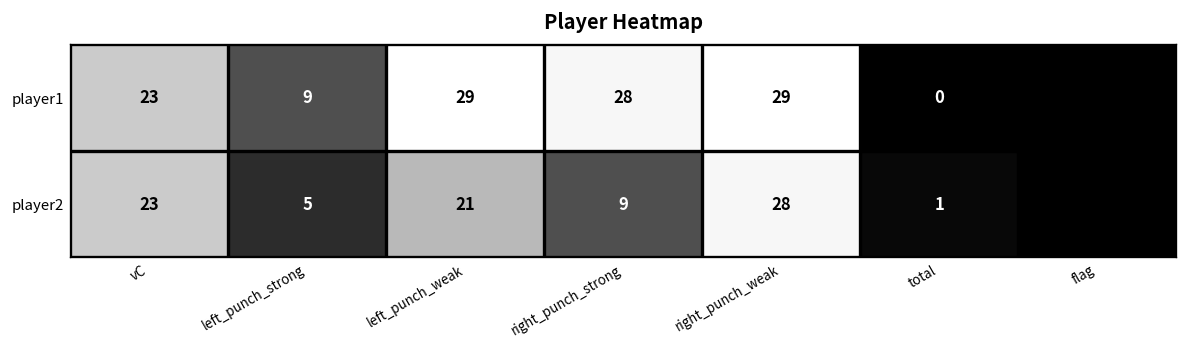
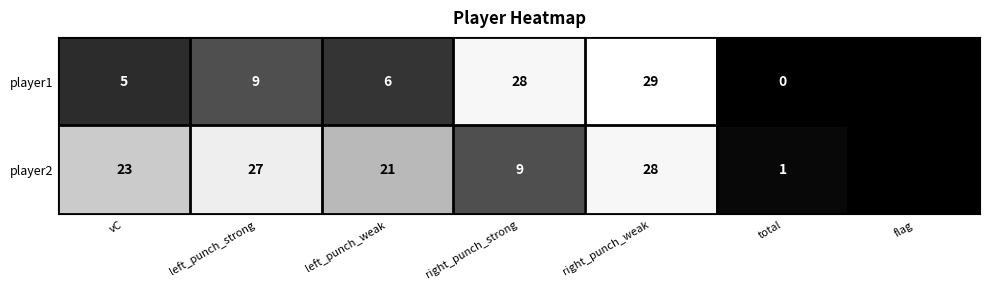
  {
    "player1": {
-     "vC": 23,
+     "vC": 5,
      "left_punch_strong": 9,
-     "left_punch_weak": 29,
+     "left_punch_weak": 6,
      "right_punch_strong": 28,
      "right_punch_weak": 29,
      "total": 0
    },
    "player2": {
      "vC": 23,
-     "left_punch_strong": 5,
+     "left_punch_strong": 27,
      "left_punch_weak": 21,
      "right_punch_strong": 9,
      "right_punch_weak": 28,
      "total": 1
    }
  }
